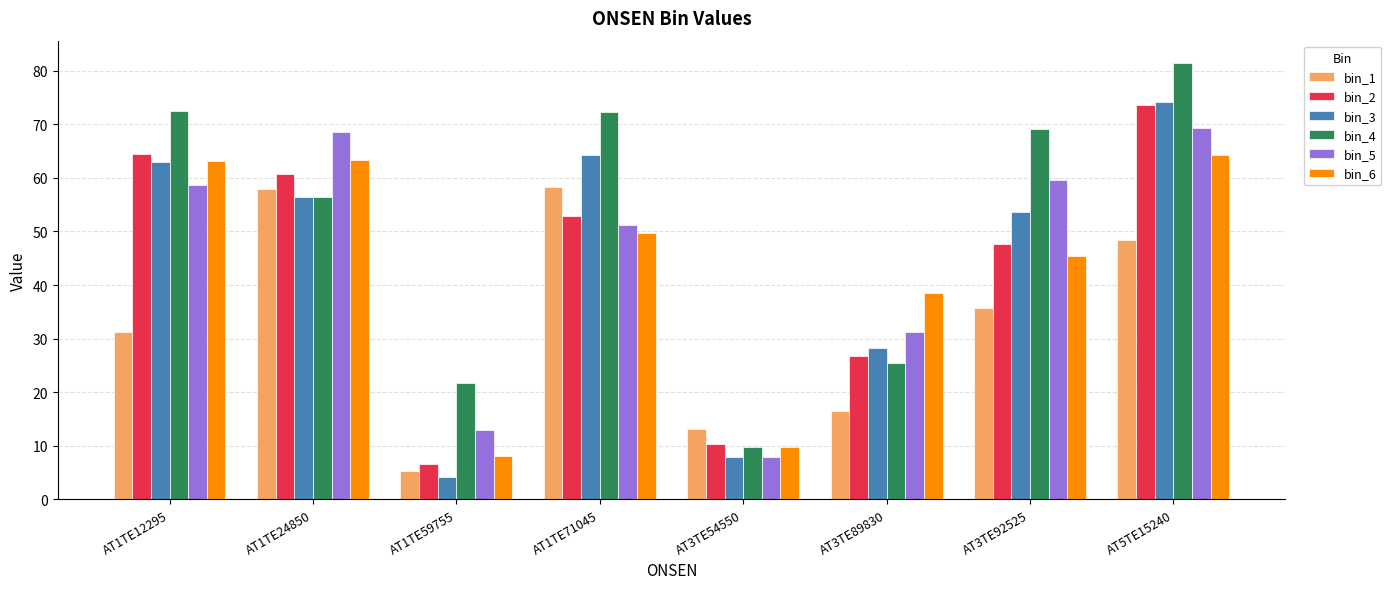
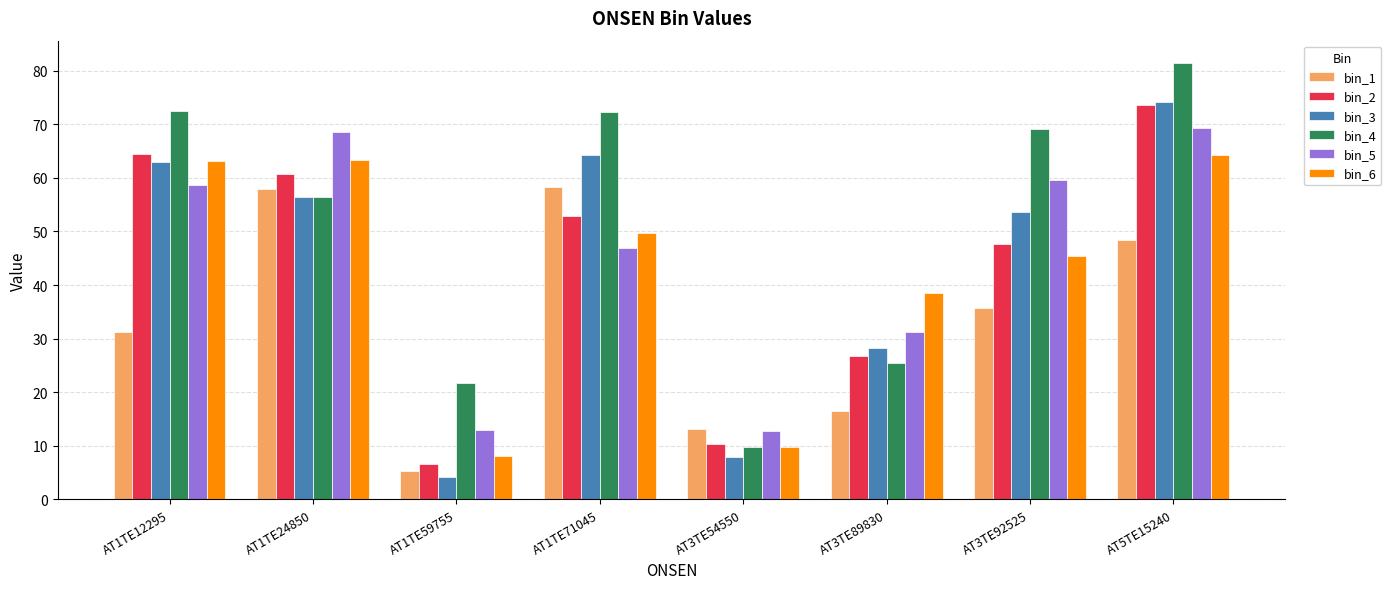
  {
    "bin_1": {
      "AT1TE12295": 31,
      "AT1TE24850": 58,
      "AT1TE59755": 5,
      "AT1TE71045": 58,
      "AT3TE54550": 13,
      "AT3TE89830": 16,
      "AT3TE92525": 36,
      "AT5TE15240": 48
    },
    "bin_2": {
      "AT1TE12295": 64,
      "AT1TE24850": 61,
      "AT1TE59755": 7,
      "AT1TE71045": 53,
      "AT3TE54550": 10,
      "AT3TE89830": 27,
      "AT3TE92525": 48,
      "AT5TE15240": 74
    },
    "bin_3": {
      "AT1TE12295": 63,
      "AT1TE24850": 56,
      "AT1TE59755": 4,
      "AT1TE71045": 64,
      "AT3TE54550": 8,
      "AT3TE89830": 28,
      "AT3TE92525": 54,
      "AT5TE15240": 74
    },
    "bin_4": {
      "AT1TE12295": 73,
      "AT1TE24850": 56,
      "AT1TE59755": 22,
      "AT1TE71045": 72,
      "AT3TE54550": 10,
      "AT3TE89830": 25,
      "AT3TE92525": 69,
      "AT5TE15240": 82
    },
    "bin_5": {
      "AT1TE12295": 59,
      "AT1TE24850": 69,
      "AT1TE59755": 13,
-     "AT1TE71045": 51,
-     "AT3TE54550": 8,
+     "AT1TE71045": 47,
+     "AT3TE54550": 13,
      "AT3TE89830": 31,
      "AT3TE92525": 60,
      "AT5TE15240": 69
    },
    "bin_6": {
      "AT1TE12295": 63,
      "AT1TE24850": 63,
      "AT1TE59755": 8,
      "AT1TE71045": 50,
      "AT3TE54550": 10,
      "AT3TE89830": 38,
      "AT3TE92525": 45,
      "AT5TE15240": 64
    }
  }
